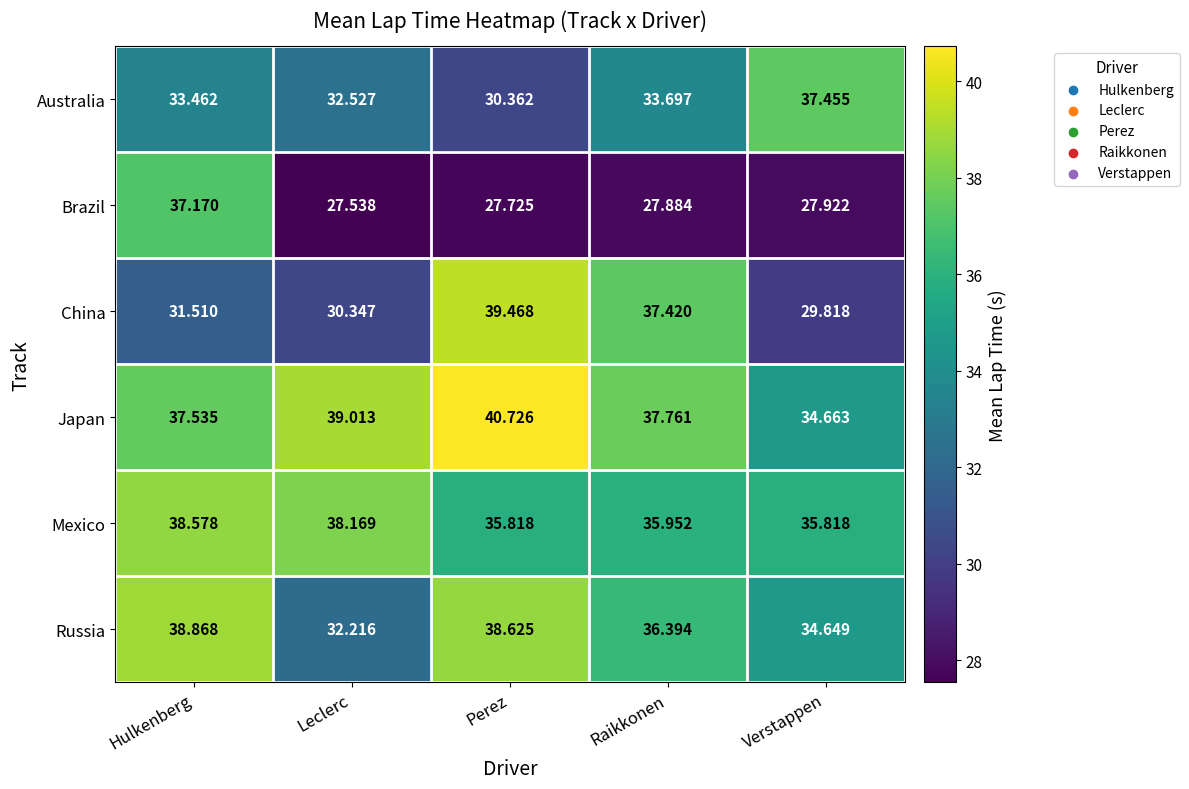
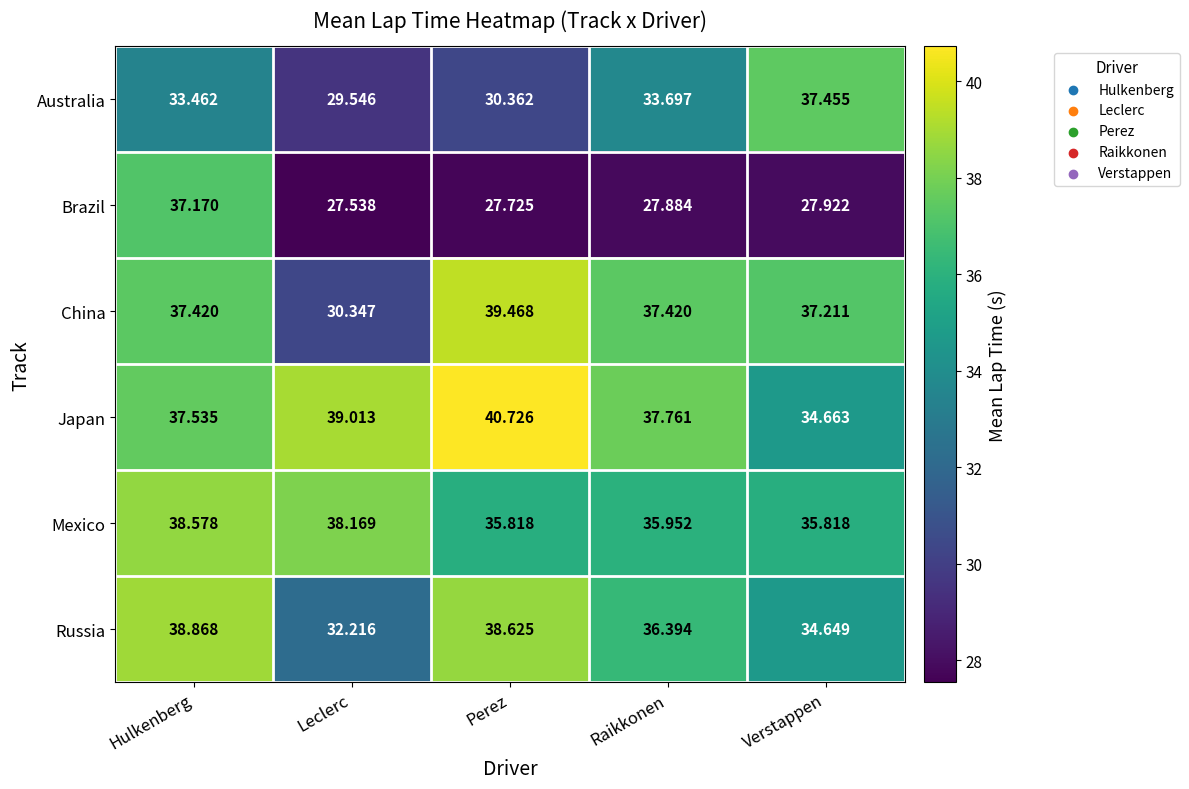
  {
    "Australia": {
      "Hulkenberg": 33.462,
-     "Leclerc": 32.527,
+     "Leclerc": 29.546,
      "Perez": 30.362,
      "Raikkonen": 33.697,
      "Verstappen": 37.455
    },
    "Brazil": {
      "Hulkenberg": 37.170,
      "Leclerc": 27.538,
      "Perez": 27.725,
      "Raikkonen": 27.884,
      "Verstappen": 27.922
    },
    "China": {
-     "Hulkenberg": 31.510,
+     "Hulkenberg": 37.420,
      "Leclerc": 30.347,
      "Perez": 39.468,
      "Raikkonen": 37.420,
-     "Verstappen": 29.818
+     "Verstappen": 37.211
    },
    "Japan": {
      "Hulkenberg": 37.535,
      "Leclerc": 39.013,
      "Perez": 40.726,
      "Raikkonen": 37.761,
      "Verstappen": 34.663
    },
    "Mexico": {
      "Hulkenberg": 38.578,
      "Leclerc": 38.169,
      "Perez": 35.818,
      "Raikkonen": 35.952,
      "Verstappen": 35.818
    },
    "Russia": {
      "Hulkenberg": 38.868,
      "Leclerc": 32.216,
      "Perez": 38.625,
      "Raikkonen": 36.394,
      "Verstappen": 34.649
    }
  }
